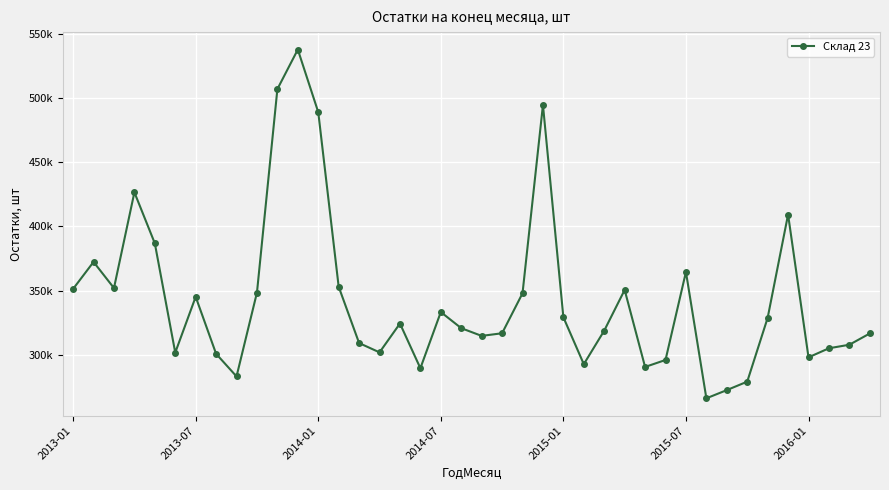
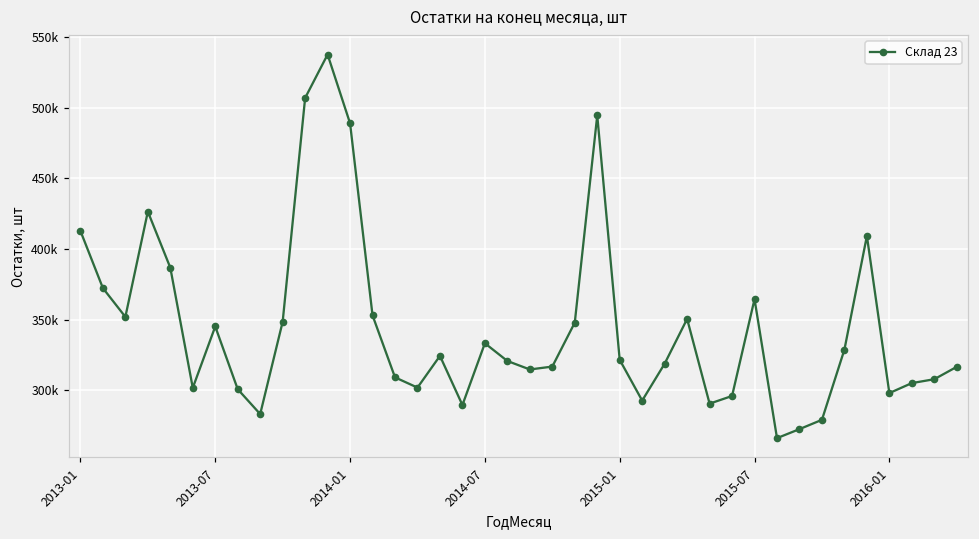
  {
-   "2013-01": 351000,
+   "2013-01": 413000,
    "2013-07": 345000,
    "2014-01": 489000,
    "2014-07": 333000,
-   "2015-01": 329000,
+   "2015-01": 322000,
    "2015-07": 365000,
    "2016-01": 298000
  }
